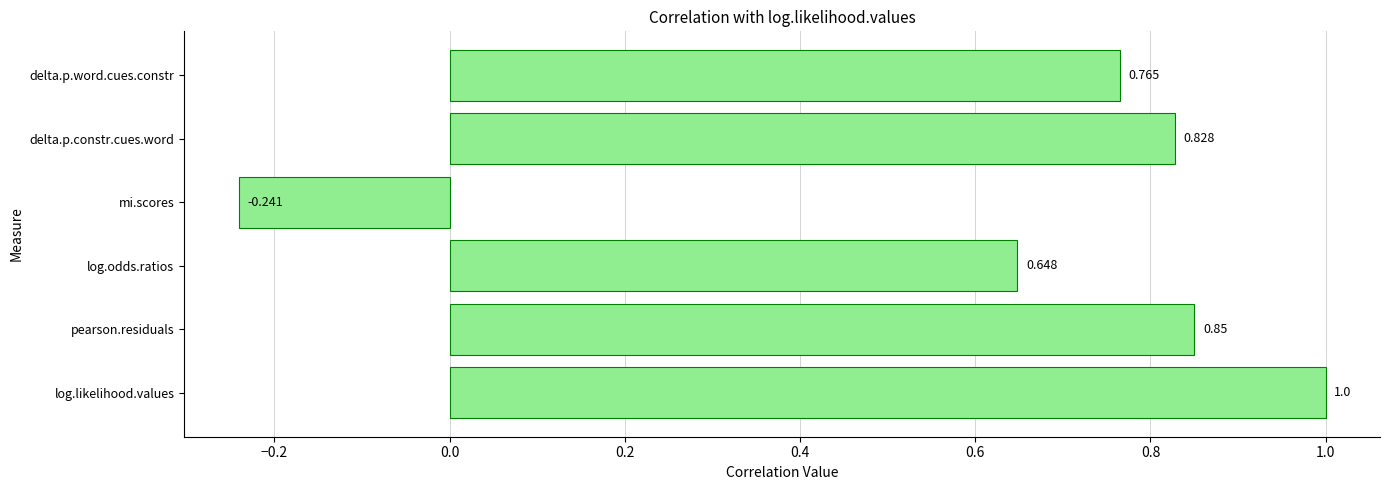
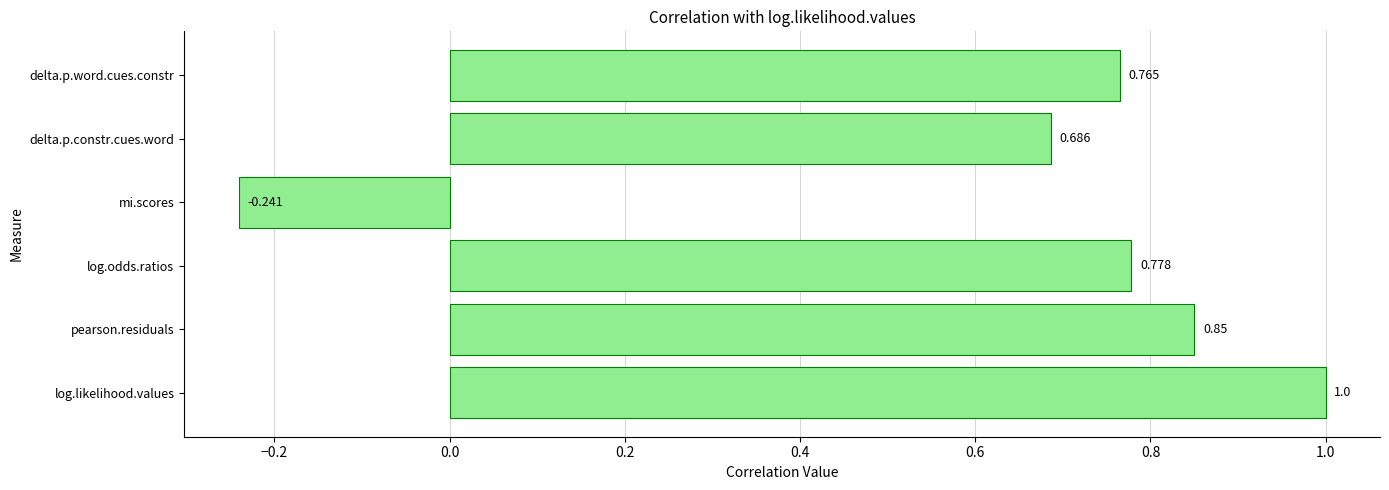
  {
    "delta.p.word.cues.constr": 0.765,
-   "delta.p.constr.cues.word": 0.828,
+   "delta.p.constr.cues.word": 0.686,
    "mi.scores": -0.241,
-   "log.odds.ratios": 0.648,
+   "log.odds.ratios": 0.778,
    "pearson.residuals": 0.85,
    "log.likelihood.values": 1.0
  }
